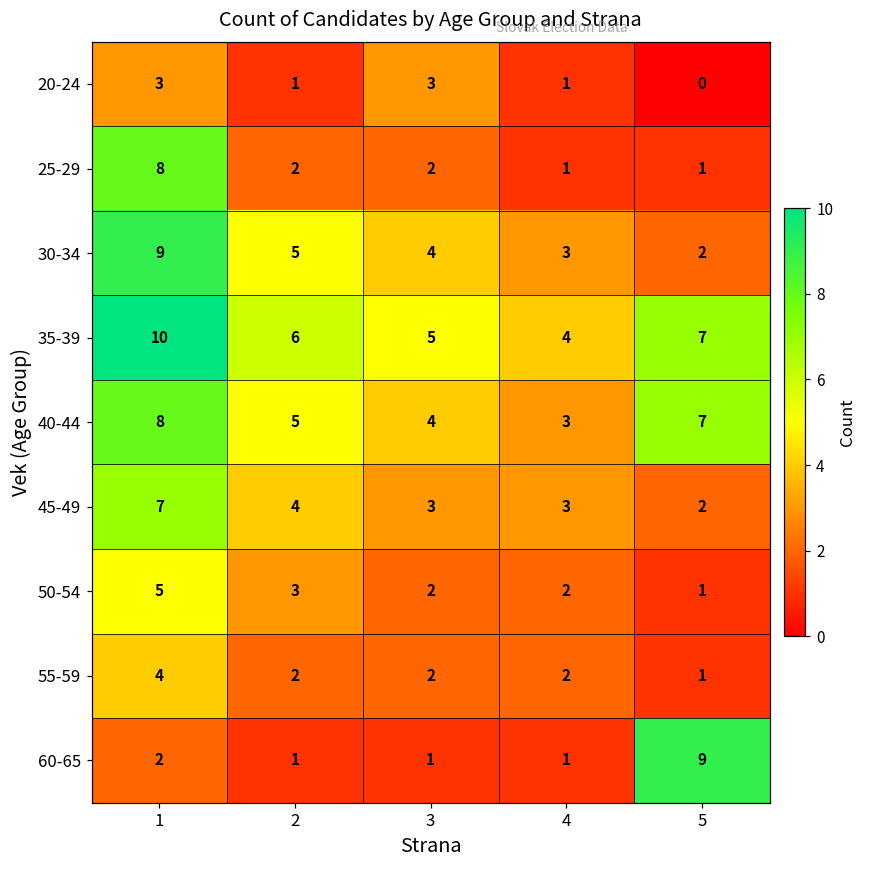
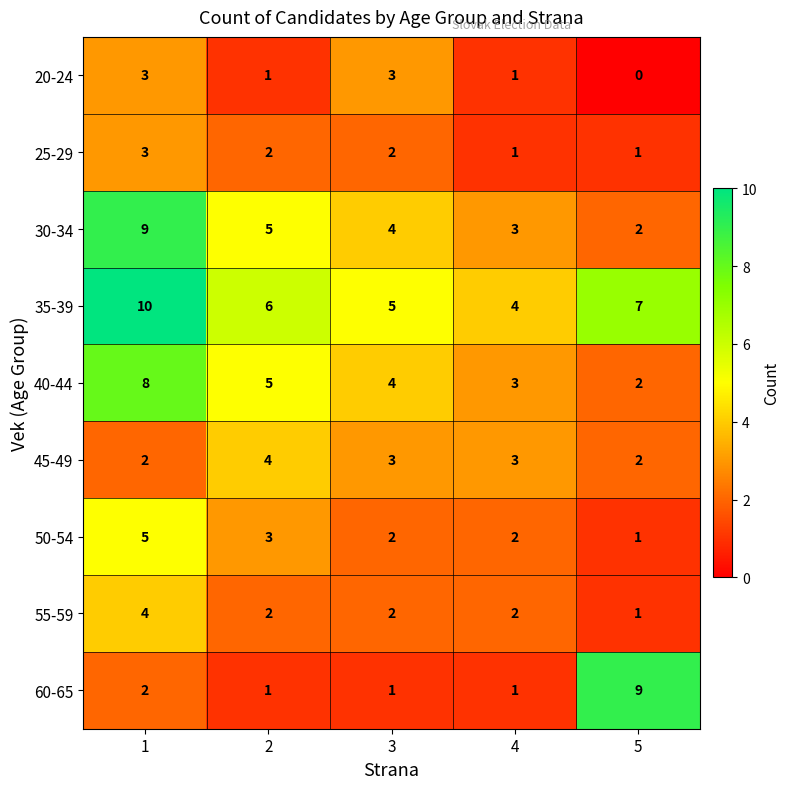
  {
    "20-24": {
      "1": 3,
      "2": 1,
      "3": 3,
      "4": 1,
      "5": 0
    },
    "25-29": {
-     "1": 8,
+     "1": 3,
      "2": 2,
      "3": 2,
      "4": 1,
      "5": 1
    },
    "30-34": {
      "1": 9,
      "2": 5,
      "3": 4,
      "4": 3,
      "5": 2
    },
    "35-39": {
      "1": 10,
      "2": 6,
      "3": 5,
      "4": 4,
      "5": 7
    },
    "40-44": {
      "1": 8,
      "2": 5,
      "3": 4,
      "4": 3,
-     "5": 7
+     "5": 2
    },
    "45-49": {
-     "1": 7,
+     "1": 2,
      "2": 4,
      "3": 3,
      "4": 3,
      "5": 2
    },
    "50-54": {
      "1": 5,
      "2": 3,
      "3": 2,
      "4": 2,
      "5": 1
    },
    "55-59": {
      "1": 4,
      "2": 2,
      "3": 2,
      "4": 2,
      "5": 1
    },
    "60-65": {
      "1": 2,
      "2": 1,
      "3": 1,
      "4": 1,
      "5": 9
    }
  }
